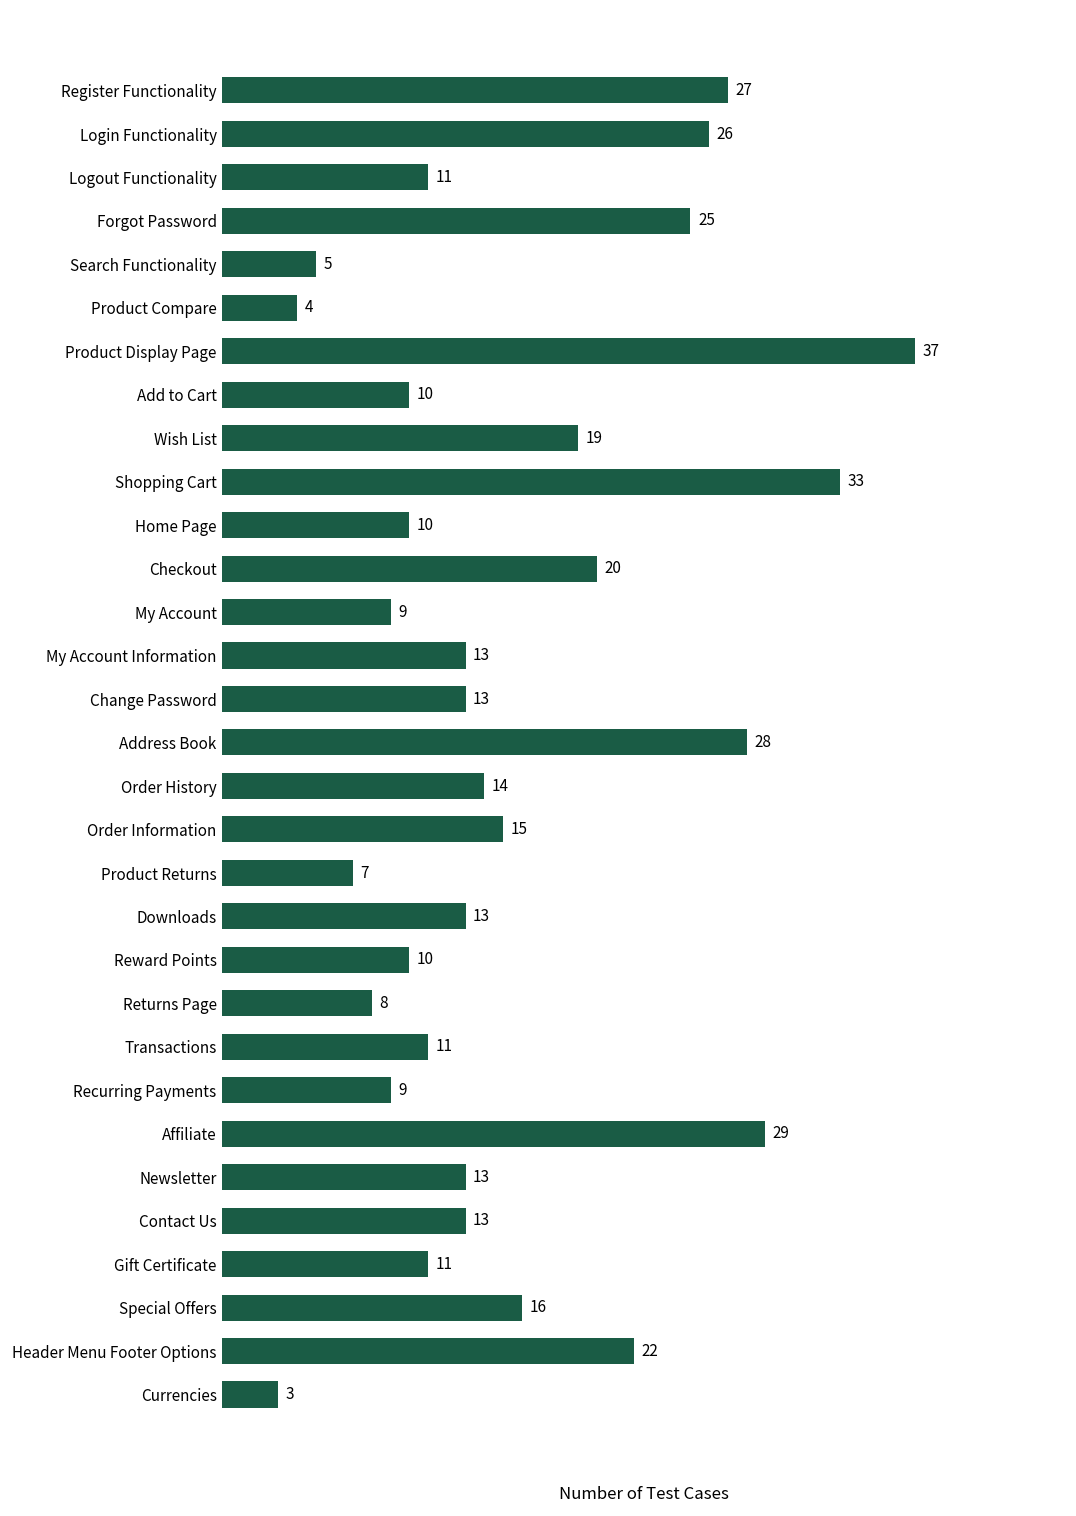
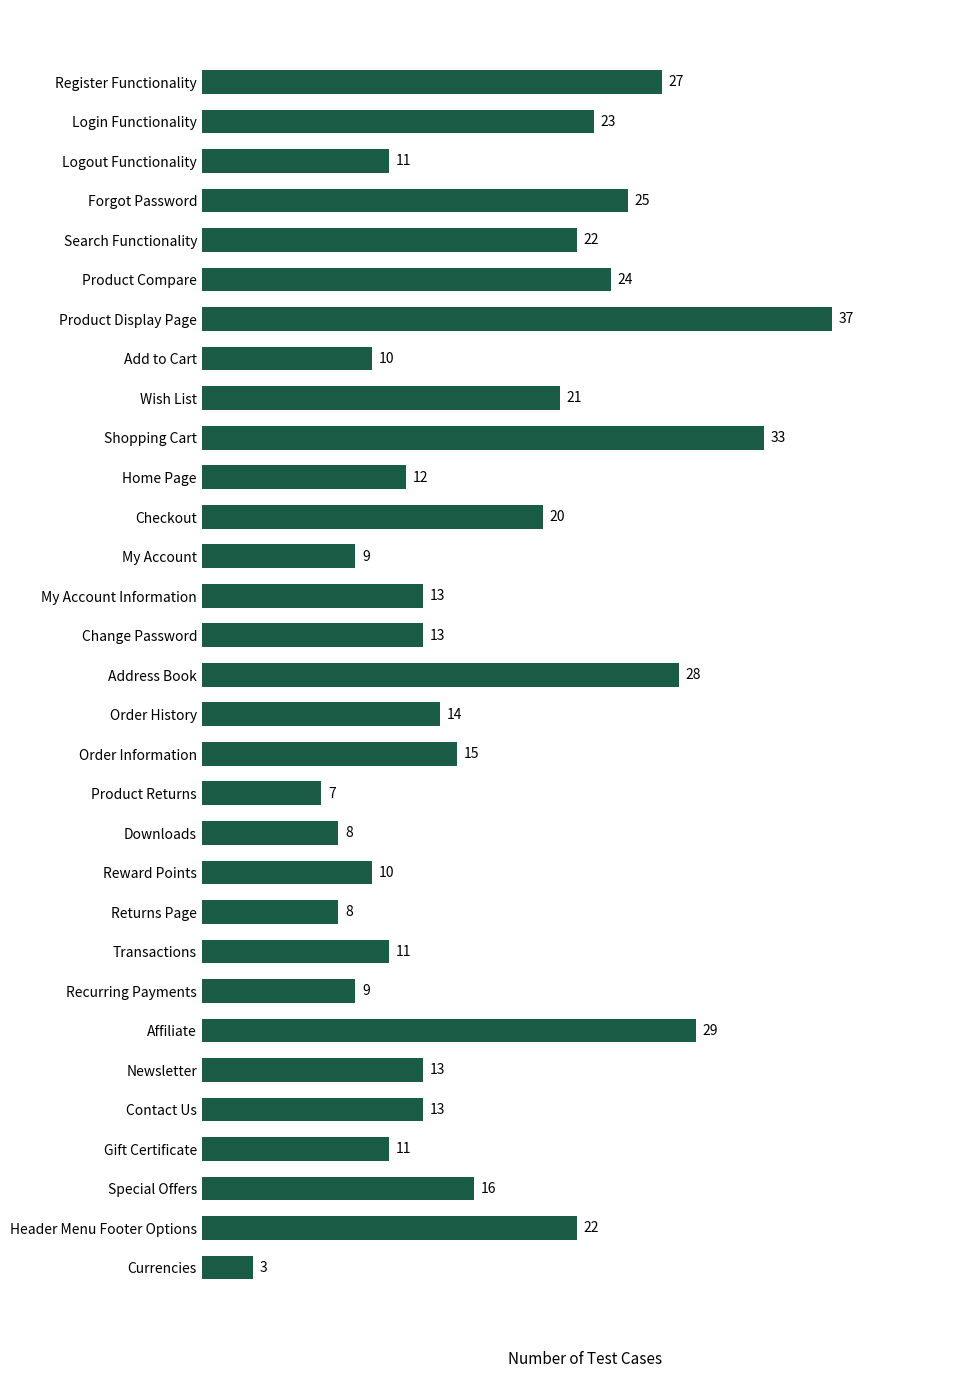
  {
    "Register Functionality": 27,
-   "Login Functionality": 26,
+   "Login Functionality": 23,
    "Logout Functionality": 11,
    "Forgot Password": 25,
-   "Search Functionality": 5,
-   "Product Compare": 4,
+   "Search Functionality": 22,
+   "Product Compare": 24,
    "Product Display Page": 37,
    "Add to Cart": 10,
-   "Wish List": 19,
+   "Wish List": 21,
    "Shopping Cart": 33,
-   "Home Page": 10,
+   "Home Page": 12,
    "Checkout": 20,
    "My Account": 9,
    "My Account Information": 13,
    "Change Password": 13,
    "Address Book": 28,
    "Order History": 14,
    "Order Information": 15,
    "Product Returns": 7,
-   "Downloads": 13,
+   "Downloads": 8,
    "Reward Points": 10,
    "Returns Page": 8,
    "Transactions": 11,
    "Recurring Payments": 9,
    "Affiliate": 29,
    "Newsletter": 13,
    "Contact Us": 13,
    "Gift Certificate": 11,
    "Special Offers": 16,
    "Header Menu Footer Options": 22,
    "Currencies": 3
  }
